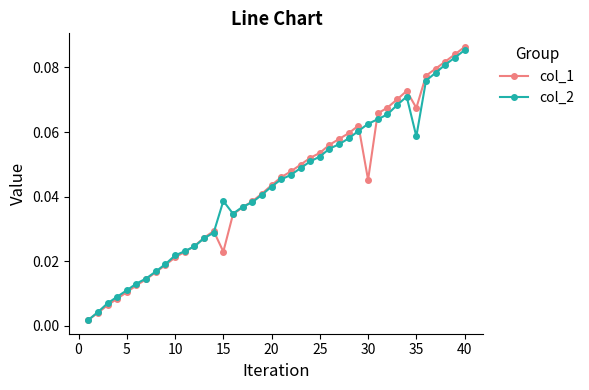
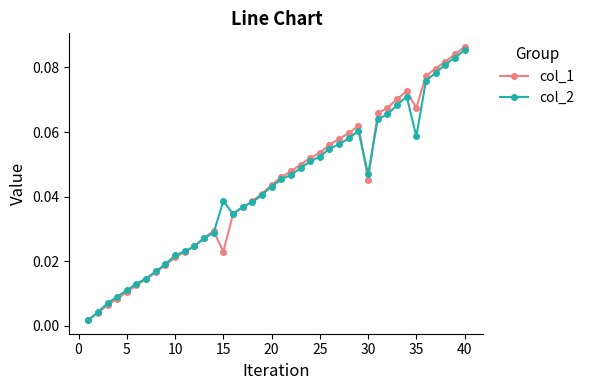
  {
    "col_1": {
      "15": 0.023,
      "25": 0.054,
      "30": 0.045,
      "35": 0.067,
      "40": 0.086
    },
    "col_2": {
      "15": 0.039,
      "25": 0.052,
-     "30": 0.063,
+     "30": 0.047,
      "35": 0.059,
      "40": 0.085
    }
  }
